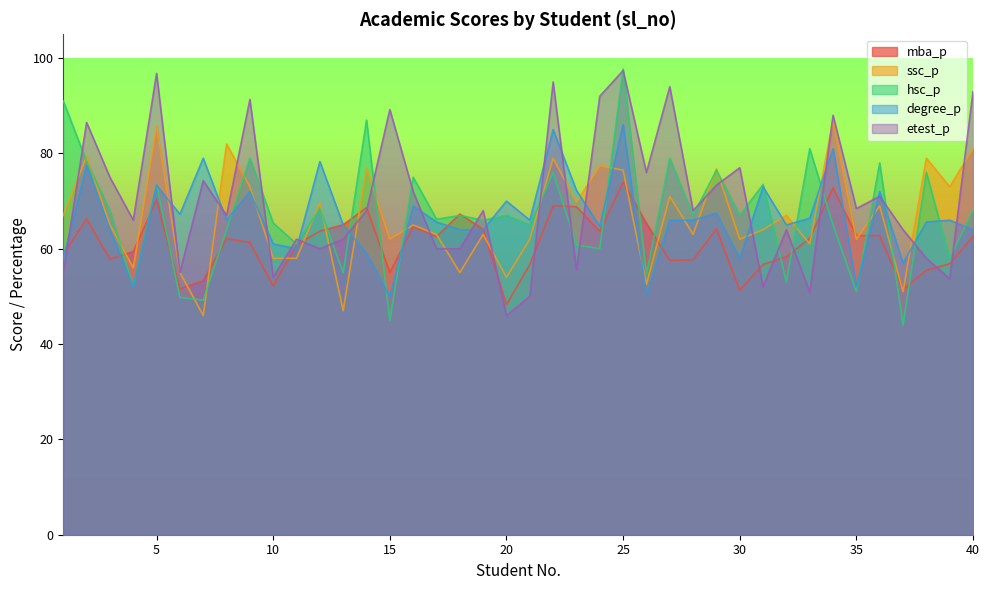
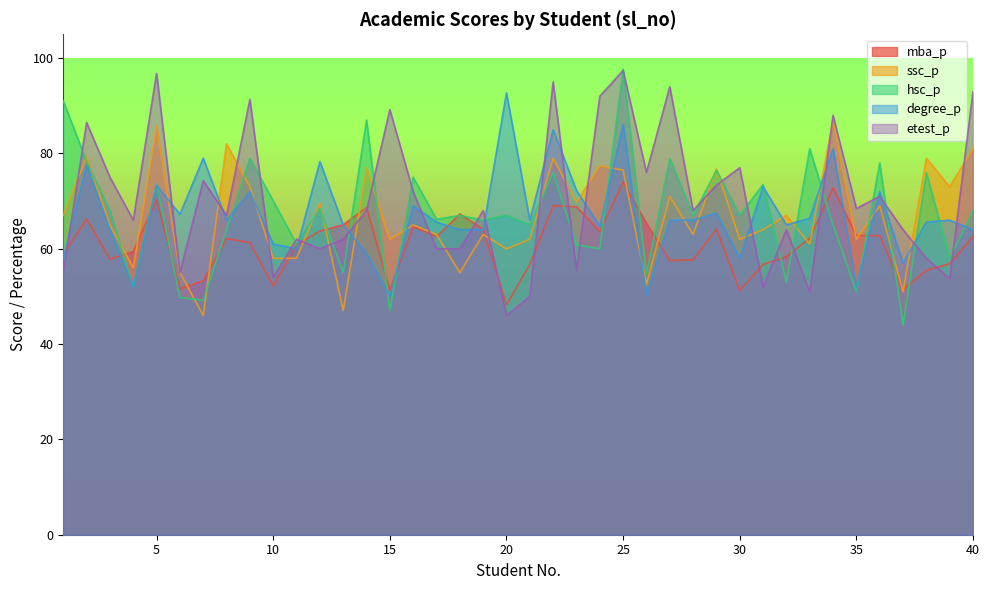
  {
    "mba_p": {
      "5": 70,
      "10": 52,
-     "15": 55,
+     "15": 51,
      "20": 48,
      "25": 74,
      "30": 51,
      "35": 63,
      "40": 63
    },
    "ssc_p": {
      "5": 86,
      "10": 58,
      "15": 62,
-     "20": 54,
+     "20": 60,
      "25": 77,
      "30": 62,
      "35": 62,
      "40": 81
    },
    "hsc_p": {
-     "10": 65,
-     "15": 45,
+     "10": 70,
+     "15": 47,
      "20": 67,
      "30": 67,
      "35": 51,
      "40": 68
    },
    "degree_p": {
      "10": 61,
      "15": 50,
-     "20": 70,
+     "20": 93,
      "25": 86,
      "30": 58,
      "35": 52,
      "40": 64
    },
    "etest_p": {
      "5": 97,
      "10": 54,
      "15": 89,
      "20": 46,
      "30": 77,
      "35": 68,
      "40": 93
    }
  }
